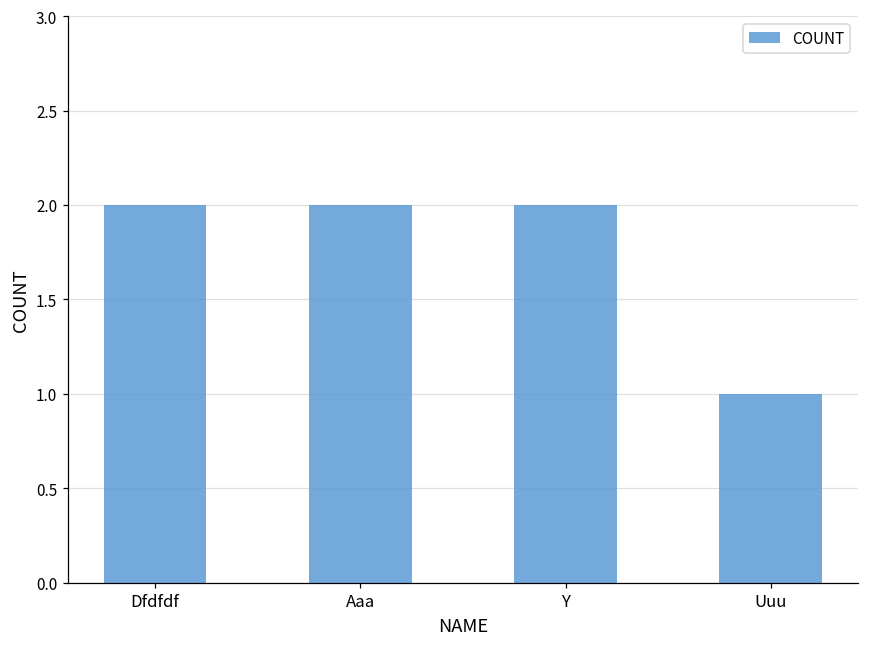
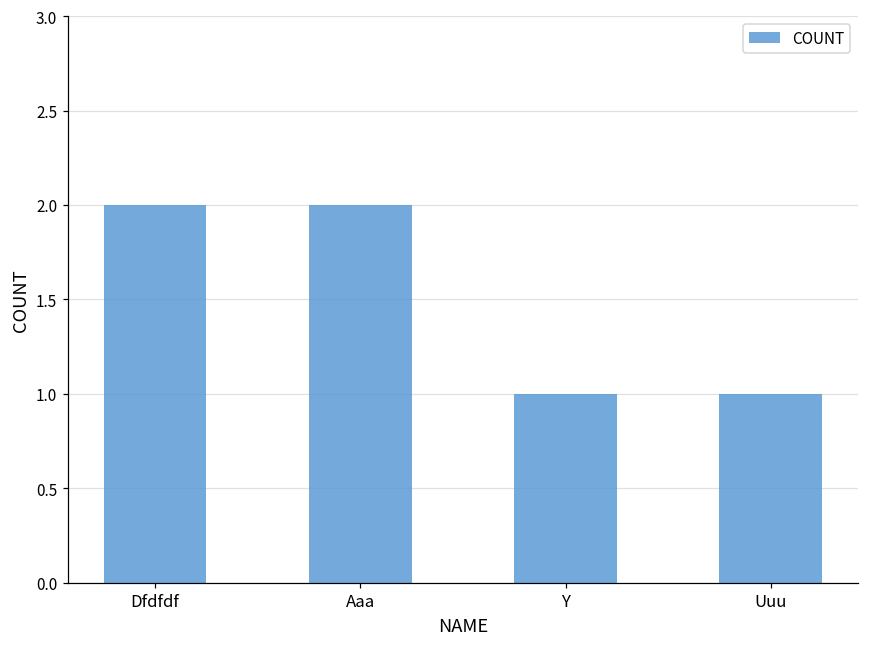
  {
    "Dfdfdf": 2,
    "Aaa": 2,
-   "Y": 2,
+   "Y": 1,
    "Uuu": 1
  }
